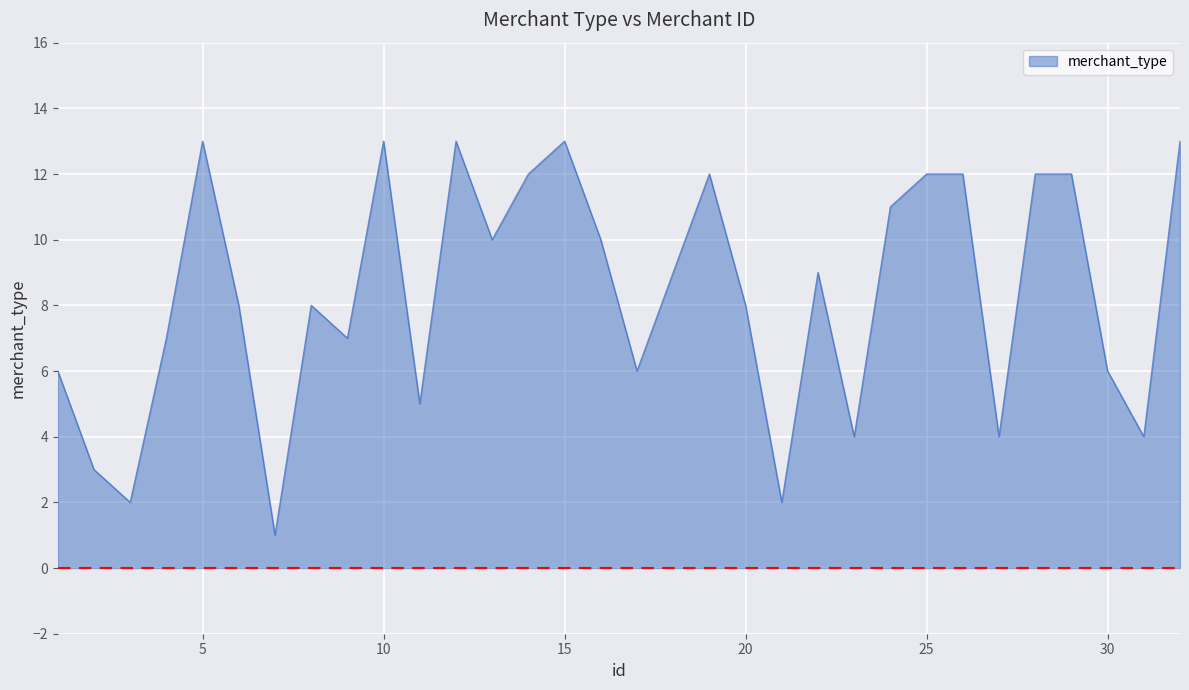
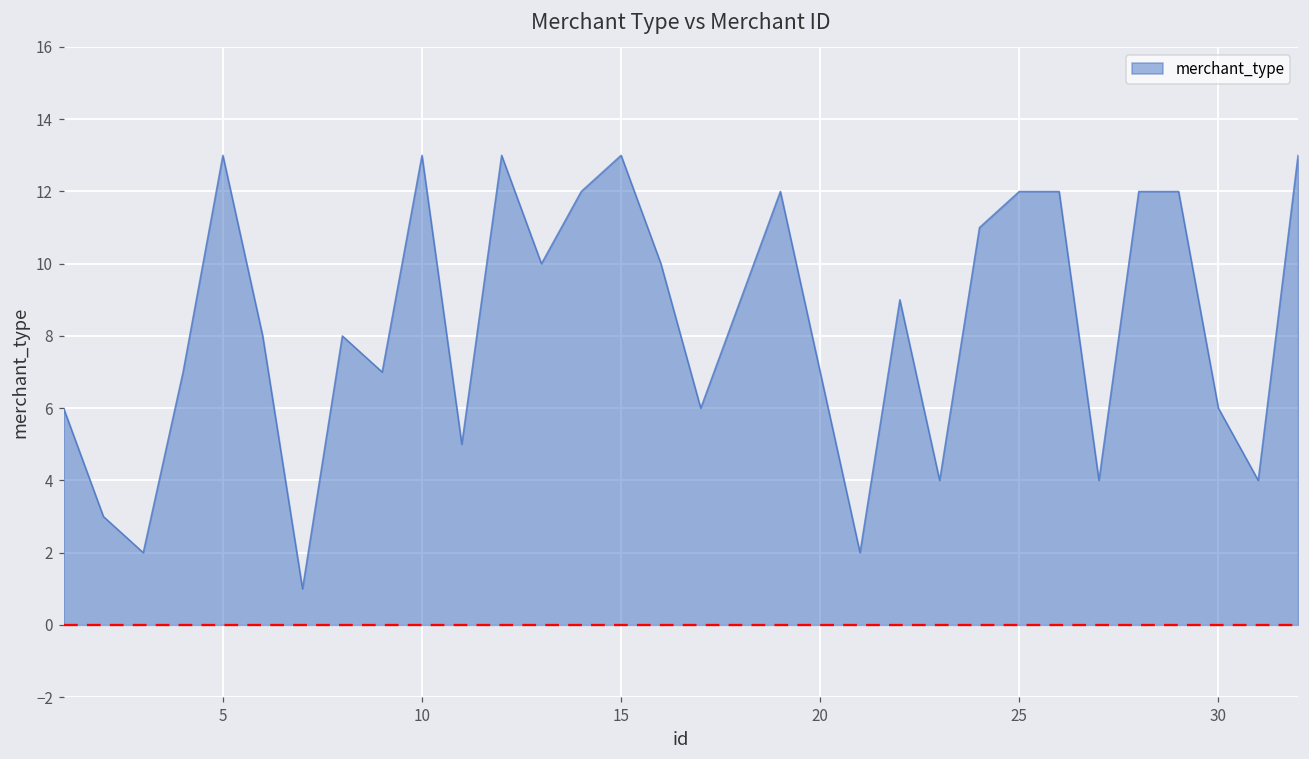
  {
    "5": 13,
    "10": 13,
    "15": 13,
-   "20": 8,
+   "20": 7,
    "25": 12,
    "30": 6
  }
